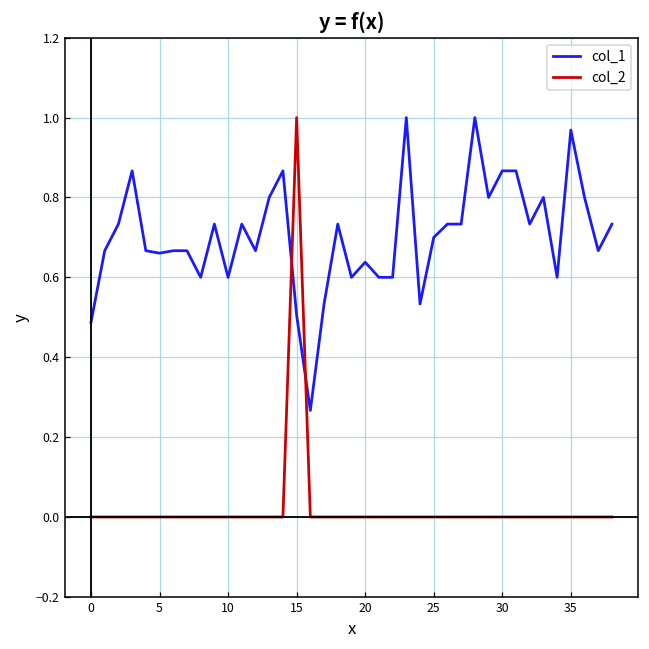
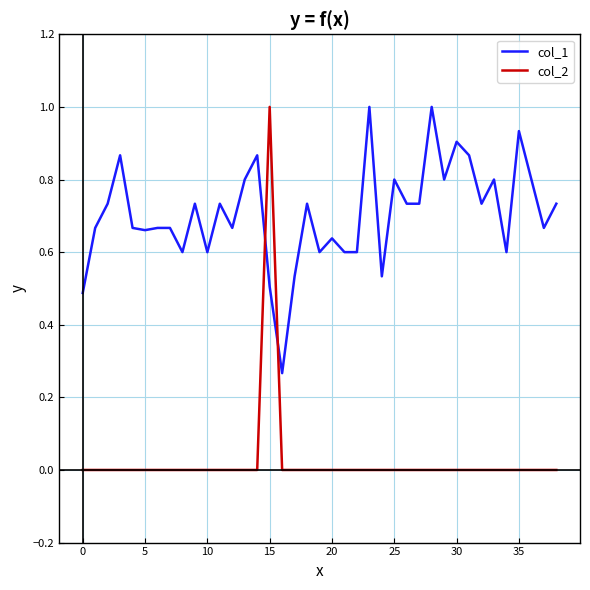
  {
    "col_1": {
      "0": 0.49,
      "5": 0.66,
      "10": 0.60,
      "15": 0.50,
      "20": 0.64,
-     "25": 0.7,
-     "30": 0.87,
-     "35": 0.97
+     "25": 0.8,
+     "30": 0.90,
+     "35": 0.93
    },
    "col_2": {
      "0": 0.00,
      "5": 0.00,
      "10": 0.00,
      "15": 1.00,
      "20": 0.00,
      "25": 0.00,
      "30": 0.00,
      "35": 0.00
    }
  }
